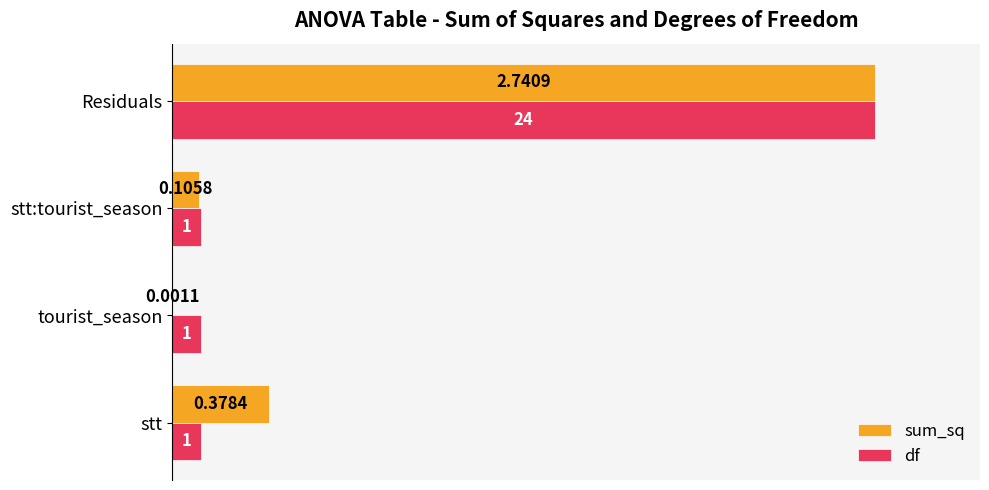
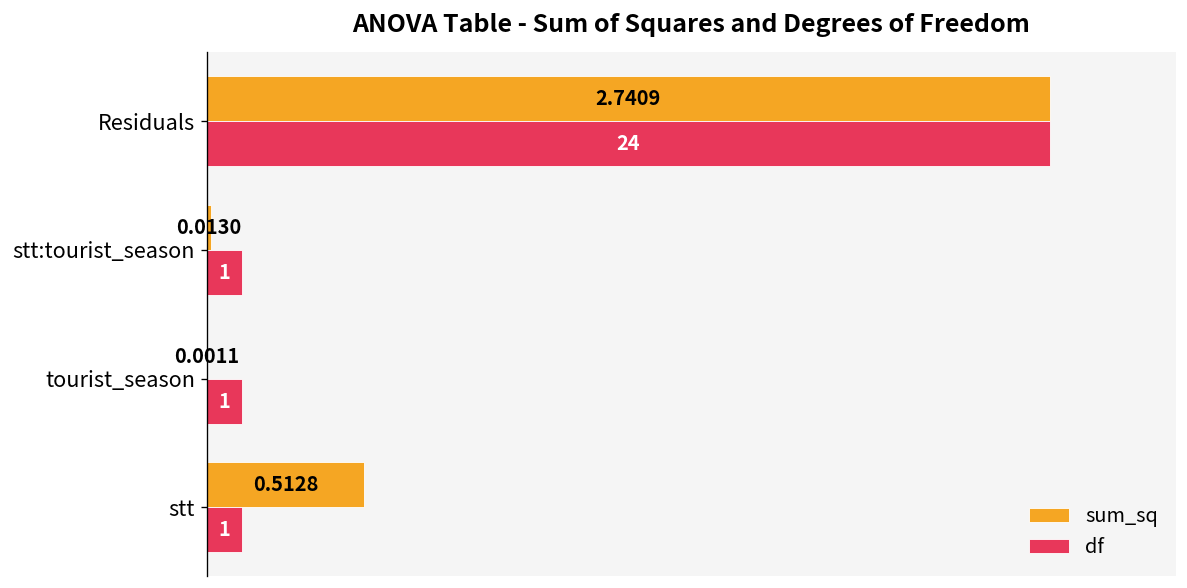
  {
    "sum_sq": {
-     "stt:tourist_season": 0.1058,
-     "stt": 0.3784
+     "stt:tourist_season": 0.0130,
+     "stt": 0.5128
    }
  }
